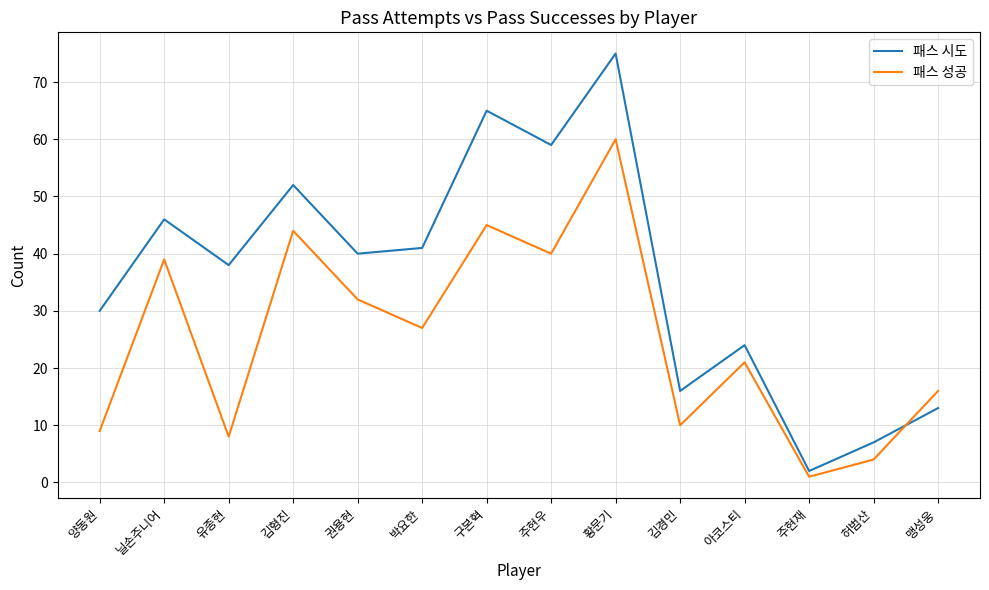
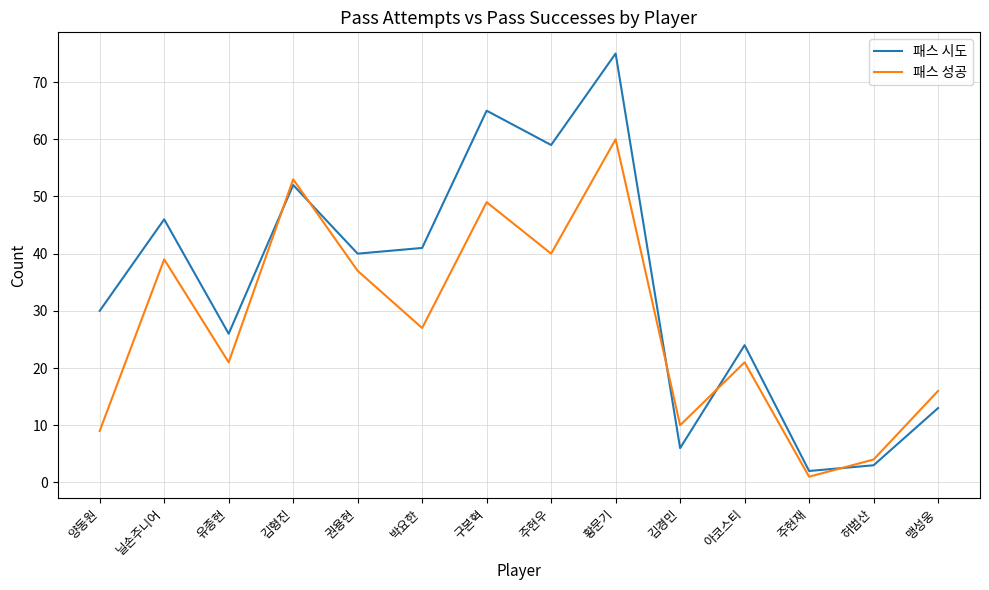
  {
    "패스 시도": {
      "양동원": 30,
      "닐손주니어": 46,
-     "유종현": 38,
+     "유종현": 26,
      "김형진": 52,
      "권용현": 40,
      "박요한": 41,
      "구본혁": 65,
      "주현우": 59,
      "황문기": 75,
-     "김경민": 16,
+     "김경민": 6,
      "아코스티": 24,
      "주현재": 2,
-     "허범산": 7,
+     "허범산": 3,
      "맹성웅": 13
    },
    "패스 성공": {
      "양동원": 9,
      "닐손주니어": 39,
-     "유종현": 8,
-     "김형진": 44,
-     "권용현": 32,
+     "유종현": 21,
+     "김형진": 53,
+     "권용현": 37,
      "박요한": 27,
-     "구본혁": 45,
+     "구본혁": 49,
      "주현우": 40,
      "황문기": 60,
      "김경민": 10,
      "아코스티": 21,
      "주현재": 1,
      "허범산": 4,
      "맹성웅": 16
    }
  }
